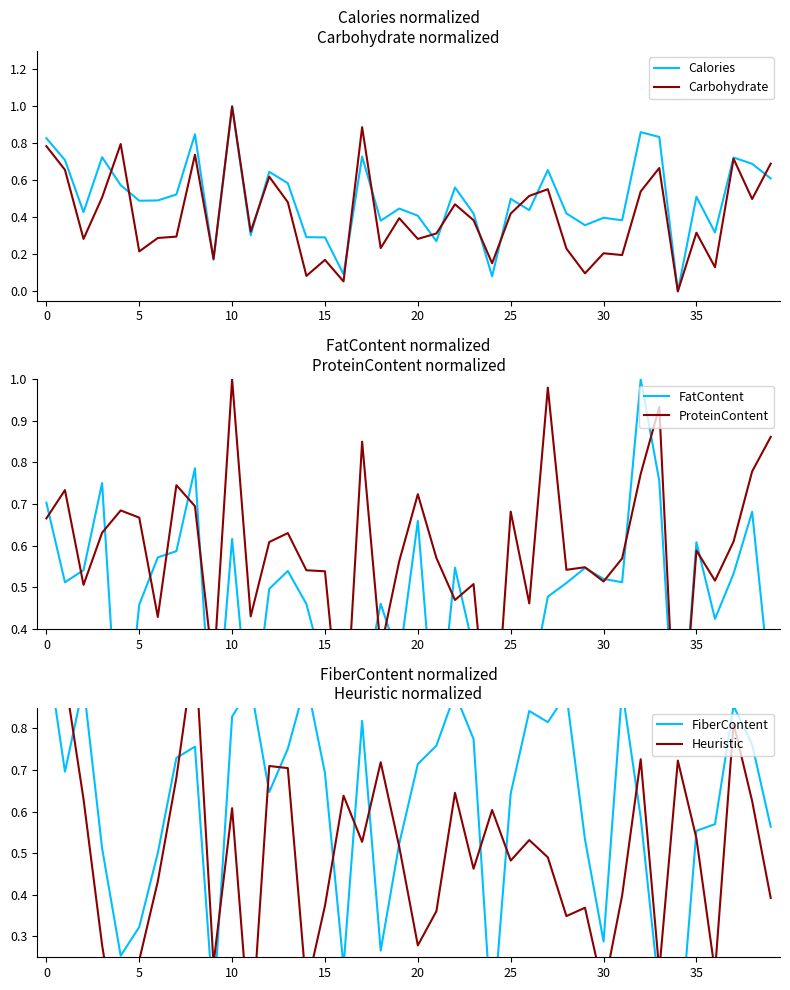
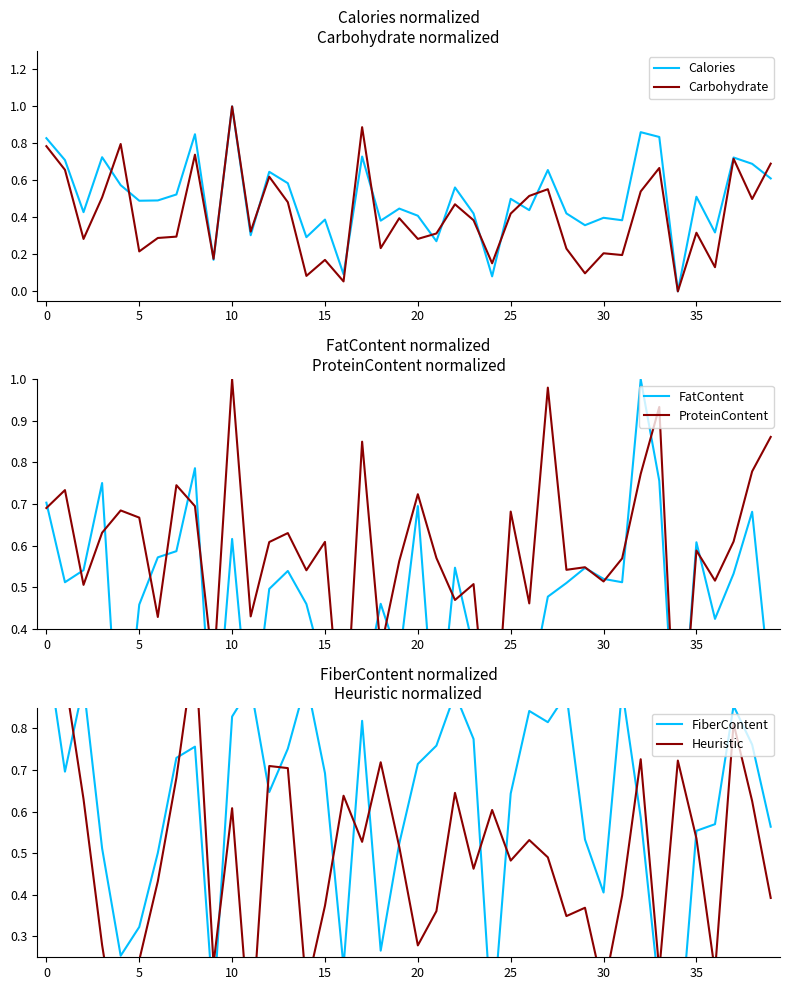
  {
    "Calories normalized Carbohydrate normalized": {
      "Calories": {
        "0": 0.83,
        "5": 0.49,
-       "15": 0.29,
+       "15": 0.39,
        "20": 0.41,
        "25": 0.50,
        "30": 0.40,
        "35": 0.51
      },
      "Carbohydrate": {
        "0": 0.79,
        "5": 0.22,
        "15": 0.17,
        "20": 0.28,
        "25": 0.42,
        "30": 0.21,
        "35": 0.32
      }
    },
    "FatContent normalized ProteinContent normalized": {
      "FatContent": {
        "0": 0.70,
        "5": 0.46,
        "10": 0.62,
-       "20": 0.66,
+       "20": 0.70,
        "30": 0.52,
        "35": 0.61
      },
      "ProteinContent": {
-       "0": 0.67,
+       "0": 0.69,
        "5": 0.67,
        "10": 1.00,
-       "15": 0.54,
+       "15": 0.61,
        "20": 0.72,
        "25": 0.68,
        "30": 0.51,
        "35": 0.59
      }
    },
    "FiberContent normalized Heuristic normalized": {
      "FiberContent": {
        "5": 0.32,
        "10": 0.83,
        "15": 0.69,
        "20": 0.71,
        "25": 0.64,
-       "30": 0.29,
+       "30": 0.41,
        "35": 0.55
      },
      "Heuristic": {
        "10": 0.61,
        "15": 0.37,
        "20": 0.28,
        "25": 0.48,
        "35": 0.54
      }
    }
  }
